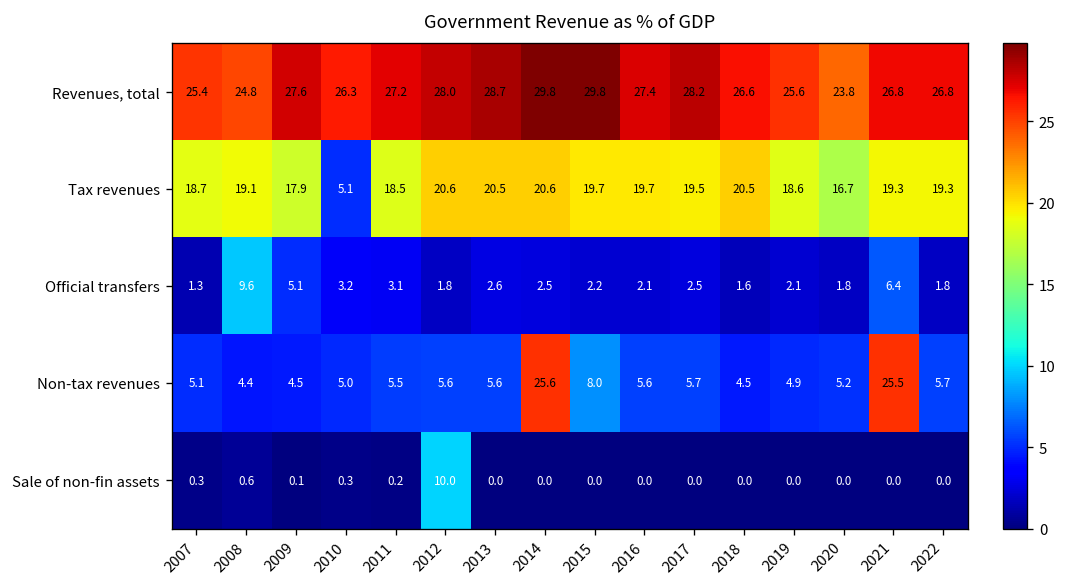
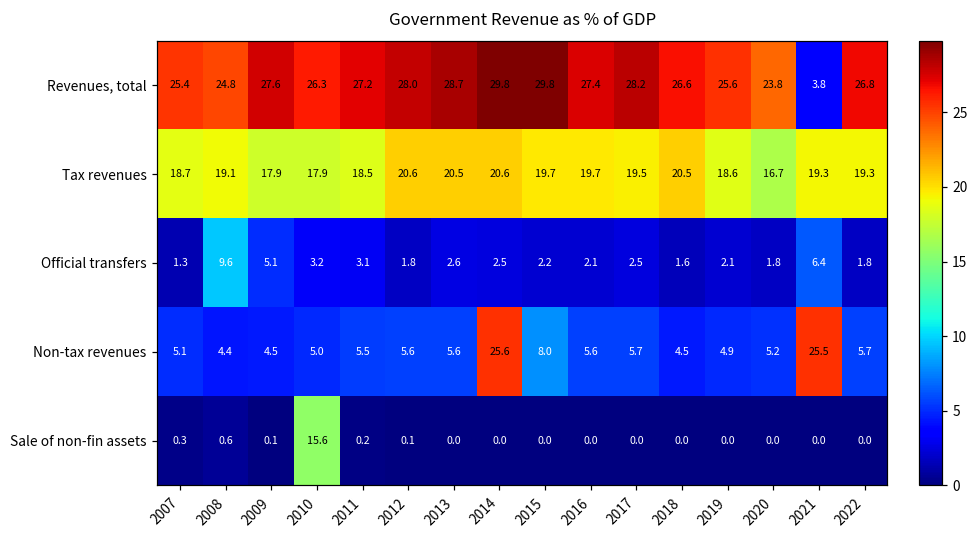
  {
    "Revenues, total": {
      "2007": 25.4,
      "2008": 24.8,
      "2009": 27.6,
      "2010": 26.3,
      "2011": 27.2,
      "2012": 28.0,
      "2013": 28.7,
      "2014": 29.8,
      "2015": 29.8,
      "2016": 27.4,
      "2017": 28.2,
      "2018": 26.6,
      "2019": 25.6,
      "2020": 23.8,
-     "2021": 26.8,
+     "2021": 3.8,
      "2022": 26.8
    },
    "Tax revenues": {
      "2007": 18.7,
      "2008": 19.1,
      "2009": 17.9,
-     "2010": 5.1,
+     "2010": 17.9,
      "2011": 18.5,
      "2012": 20.6,
      "2013": 20.5,
      "2014": 20.6,
      "2015": 19.7,
      "2016": 19.7,
      "2017": 19.5,
      "2018": 20.5,
      "2019": 18.6,
      "2020": 16.7,
      "2021": 19.3,
      "2022": 19.3
    },
    "Official transfers": {
      "2007": 1.3,
      "2008": 9.6,
      "2009": 5.1,
      "2010": 3.2,
      "2011": 3.1,
      "2012": 1.8,
      "2013": 2.6,
      "2014": 2.5,
      "2015": 2.2,
      "2016": 2.1,
      "2017": 2.5,
      "2018": 1.6,
      "2019": 2.1,
      "2020": 1.8,
      "2021": 6.4,
      "2022": 1.8
    },
    "Non-tax revenues": {
      "2007": 5.1,
      "2008": 4.4,
      "2009": 4.5,
      "2010": 5.0,
      "2011": 5.5,
      "2012": 5.6,
      "2013": 5.6,
      "2014": 25.6,
      "2015": 8.0,
      "2016": 5.6,
      "2017": 5.7,
      "2018": 4.5,
      "2019": 4.9,
      "2020": 5.2,
      "2021": 25.5,
      "2022": 5.7
    },
    "Sale of non-fin assets": {
      "2007": 0.3,
      "2008": 0.6,
      "2009": 0.1,
-     "2010": 0.3,
+     "2010": 15.6,
      "2011": 0.2,
-     "2012": 10.0,
+     "2012": 0.1,
      "2013": 0.0,
      "2014": 0.0,
      "2015": 0.0,
      "2016": 0.0,
      "2017": 0.0,
      "2018": 0.0,
      "2019": 0.0,
      "2020": 0.0,
      "2021": 0.0,
      "2022": 0.0
    }
  }
